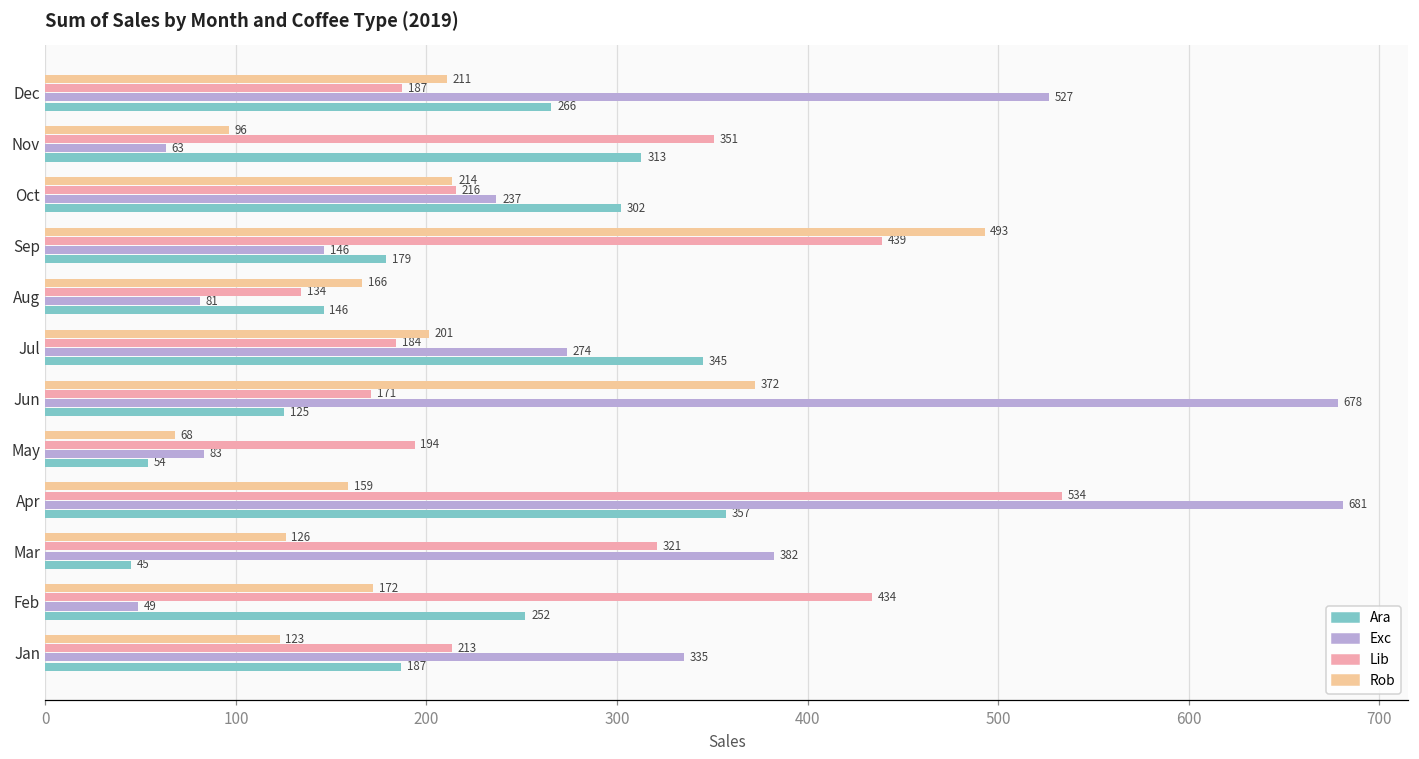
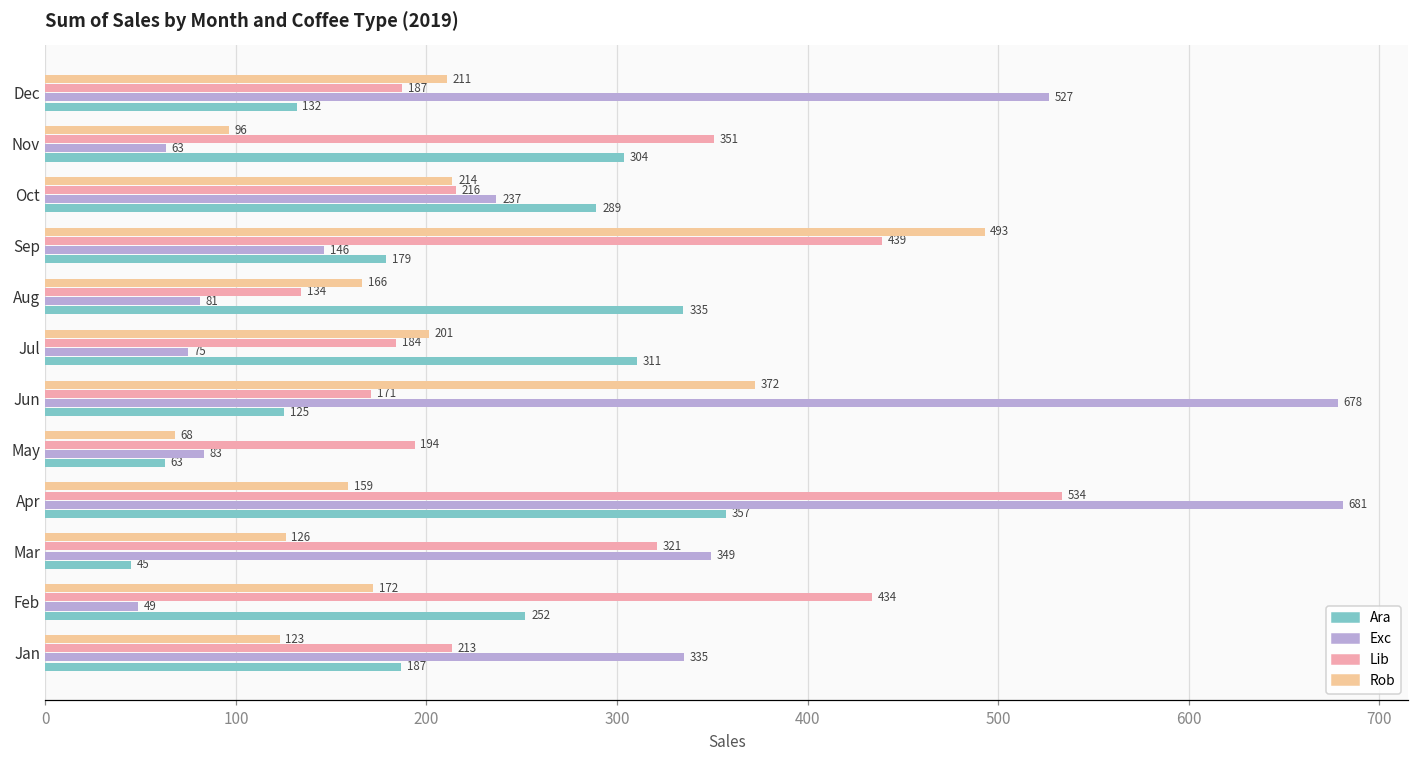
  {
    "Ara": {
-     "Dec": 266,
-     "Nov": 313,
-     "Oct": 302,
+     "Dec": 132,
+     "Nov": 304,
+     "Oct": 289,
      "Sep": 179,
-     "Aug": 146,
-     "Jul": 345,
+     "Aug": 335,
+     "Jul": 311,
      "Jun": 125,
-     "May": 54,
+     "May": 63,
      "Apr": 357,
      "Mar": 45,
      "Feb": 252,
      "Jan": 187
    },
    "Exc": {
      "Dec": 527,
      "Nov": 63,
      "Oct": 237,
      "Sep": 146,
      "Aug": 81,
-     "Jul": 274,
+     "Jul": 75,
      "Jun": 678,
      "May": 83,
      "Apr": 681,
-     "Mar": 382,
+     "Mar": 349,
      "Feb": 49,
      "Jan": 335
    }
  }
